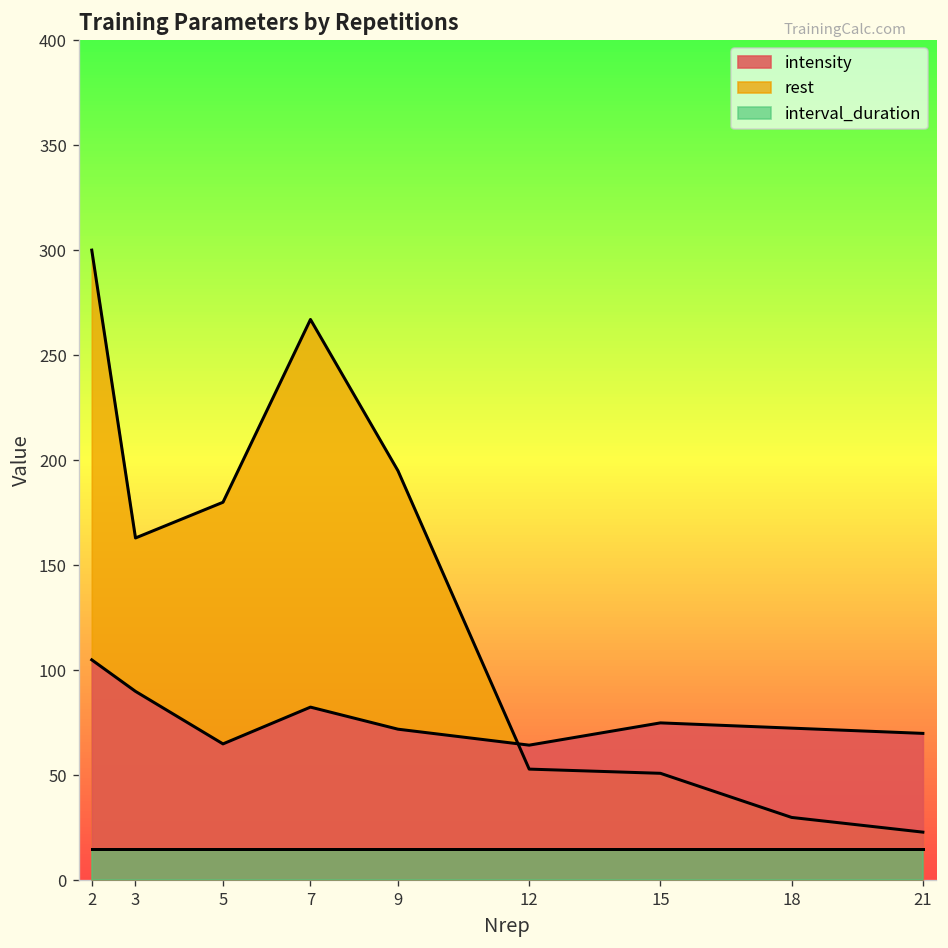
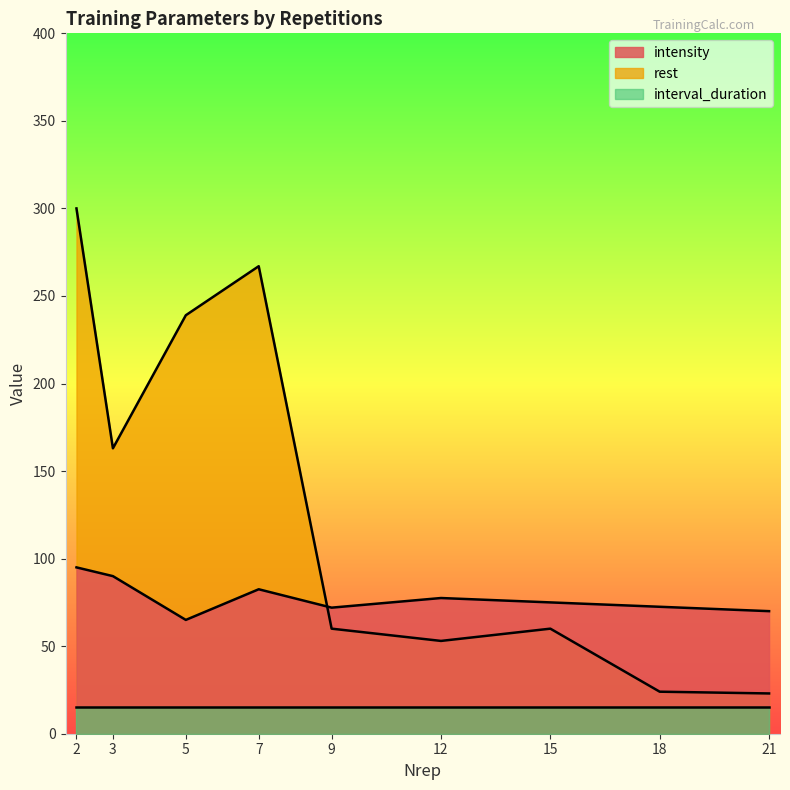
  {
    "intensity": {
-     "2": 105,
+     "2": 95,
      "3": 90,
      "5": 65,
      "7": 83,
      "9": 72,
-     "12": 64,
+     "12": 78,
      "15": 75,
      "18": 73,
      "21": 70
    },
    "rest": {
      "2": 300,
      "3": 163,
-     "5": 180,
+     "5": 239,
      "7": 267,
-     "9": 195,
+     "9": 60,
      "12": 53,
-     "15": 51,
-     "18": 30,
+     "15": 60,
+     "18": 24,
      "21": 23
    },
    "interval_duration": {
      "2": 15,
      "3": 15,
      "5": 15,
      "7": 15,
      "9": 15,
      "12": 15,
      "15": 15,
      "18": 15,
      "21": 15
    }
  }
